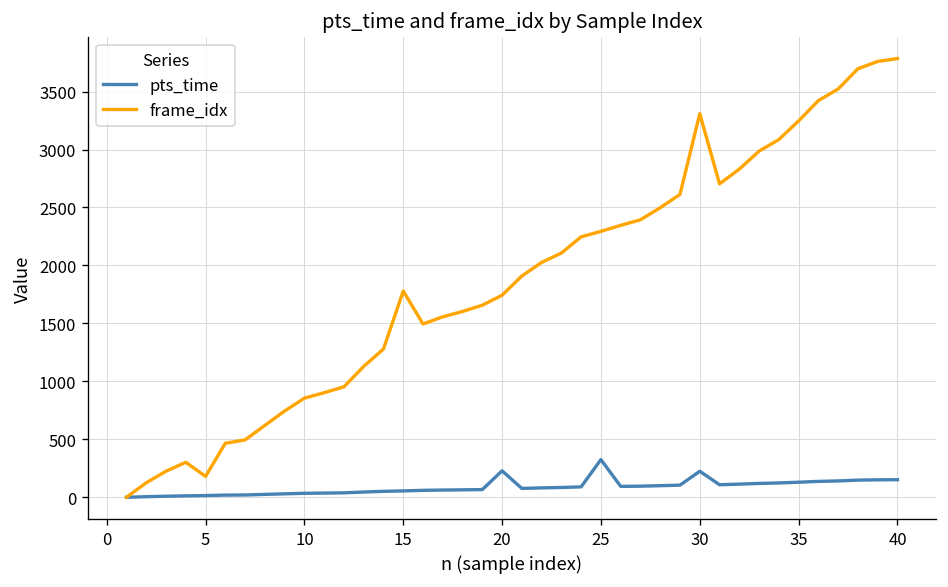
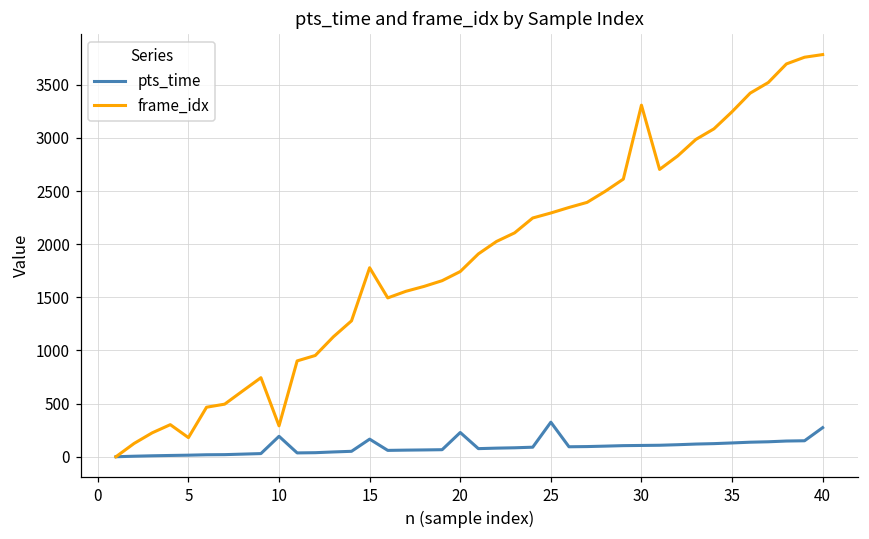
  {
    "pts_time": {
      "5": 0,
-     "10": 0,
-     "15": 100,
+     "10": 200,
+     "15": 200,
      "20": 200,
      "25": 300,
-     "30": 200,
+     "30": 100,
      "35": 100,
-     "40": 200
+     "40": 300
    },
    "frame_idx": {
      "5": 200,
-     "10": 900,
+     "10": 300,
      "15": 1800,
      "20": 1700,
      "25": 2300,
      "30": 3300,
      "35": 3200,
      "40": 3800
    }
  }
